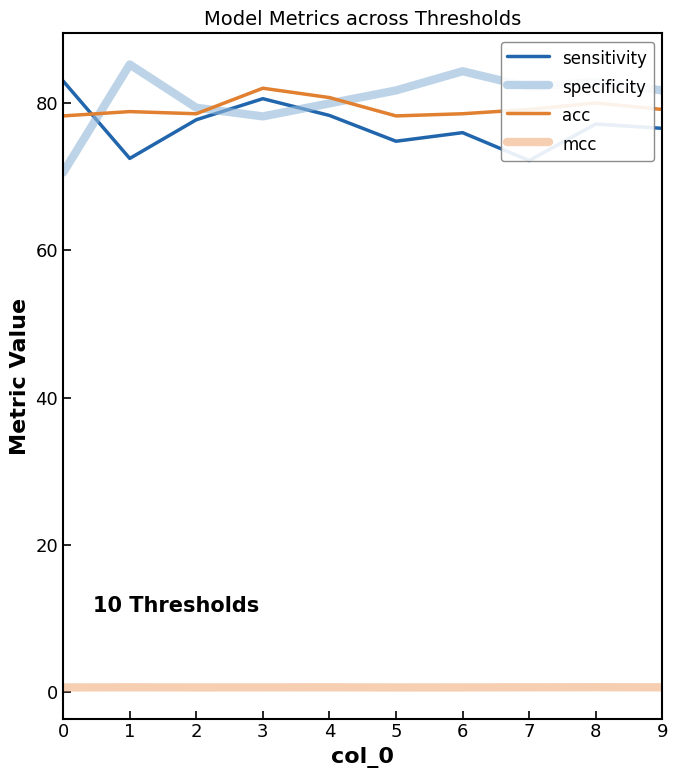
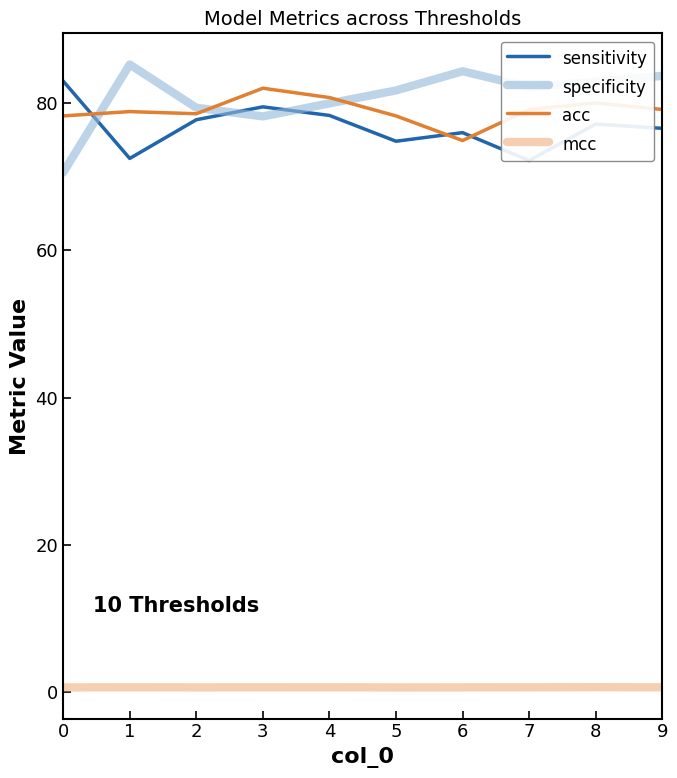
  {
    "sensitivity": {
      "0": 83,
      "1": 73,
      "2": 78,
-     "3": 81,
+     "3": 80,
      "4": 78,
      "5": 75,
      "6": 76,
      "9": 77
    },
    "specificity": {
      "0": 71,
      "1": 85,
      "2": 79,
      "3": 78,
      "4": 80,
      "5": 82,
      "6": 84,
-     "9": 82
+     "9": 84
    },
    "acc": {
      "0": 78,
      "1": 79,
      "2": 79,
      "3": 82,
      "4": 81,
      "5": 78,
-     "6": 79,
+     "6": 75,
      "9": 79
    },
    "mcc": {
      "0": 1,
      "1": 1,
      "2": 1,
      "3": 1,
      "4": 1,
      "5": 1,
      "6": 1,
      "7": 1,
      "8": 1,
      "9": 1
    }
  }
